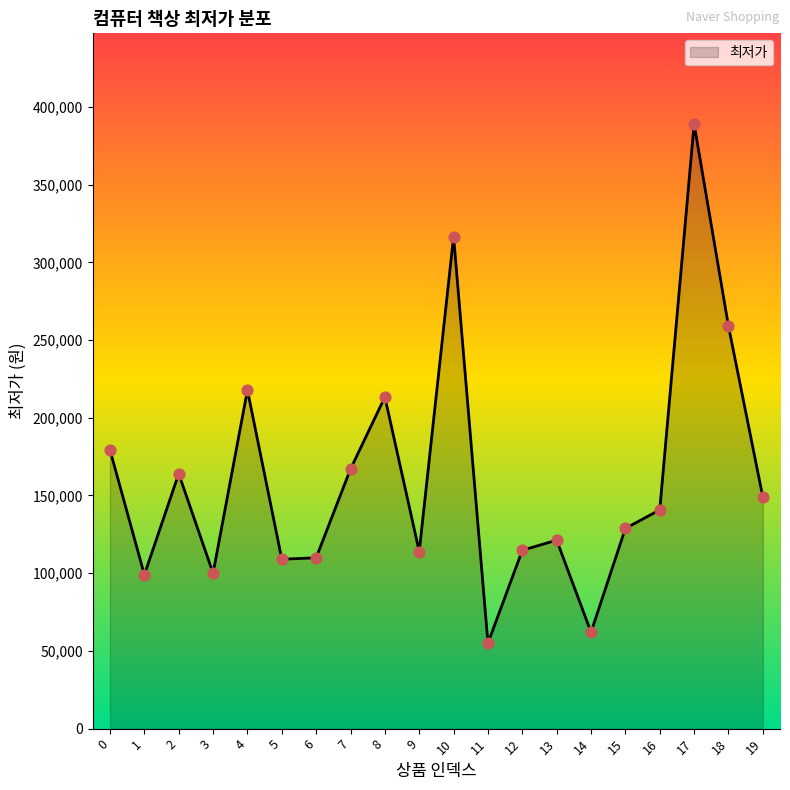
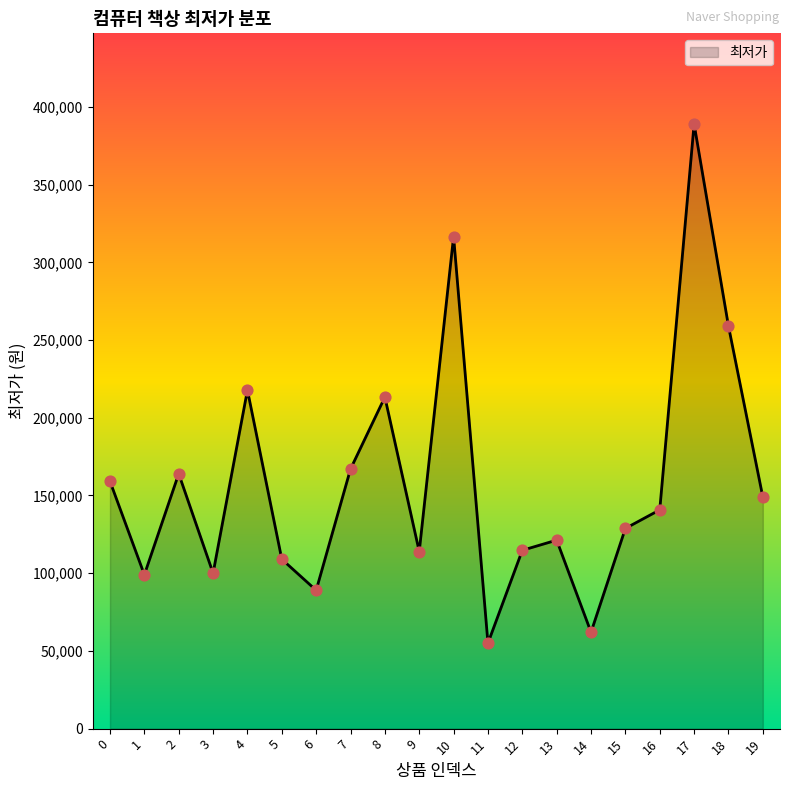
  {
-   "0": "179,000",
+   "0": "159,000",
    "1": "99,000",
    "2": "164,000",
    "3": "100,000",
    "4": "218,000",
    "5": "109,000",
-   "6": "110,000",
+   "6": "89,000",
    "7": "167,000",
    "8": "213,000",
    "9": "114,000",
    "10": "317,000",
    "11": "55,000",
    "12": "115,000",
    "13": "121,000",
    "14": "62,000",
    "15": "129,000",
    "16": "141,000",
    "17": "389,000",
    "18": "259,000",
    "19": "149,000"
  }
